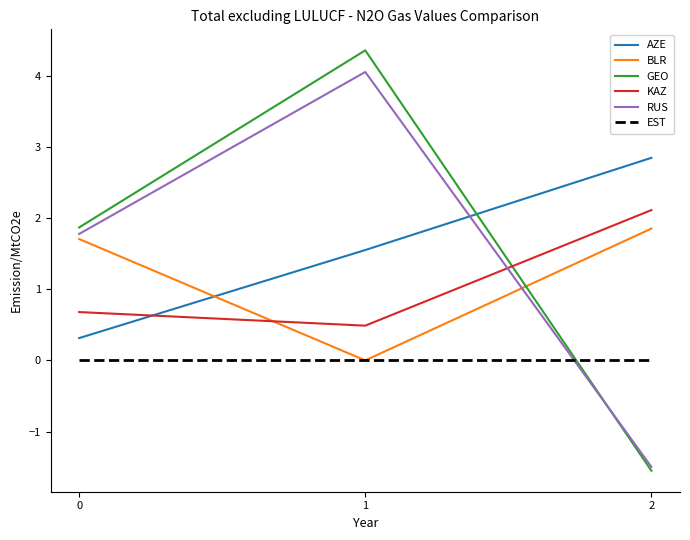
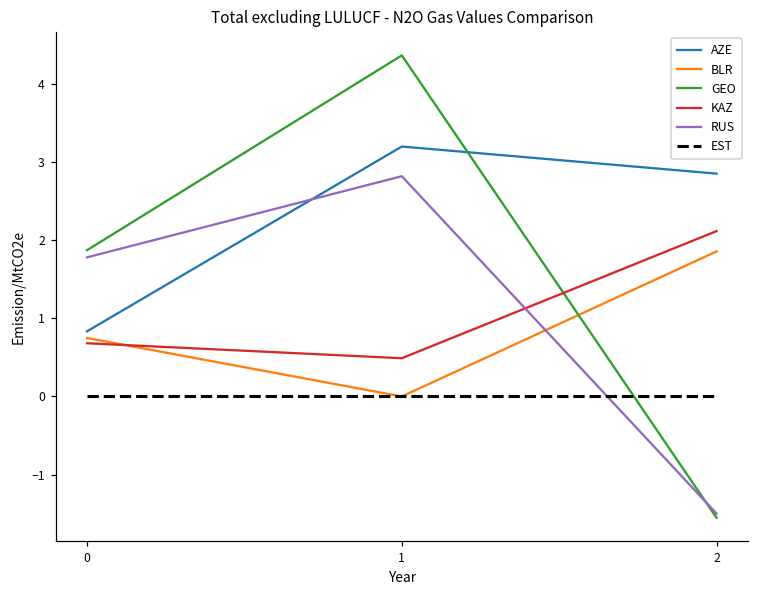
  {
    "AZE": {
-     "0": 0.3,
-     "1": 1.6,
+     "0": 0.8,
+     "1": 3.2,
      "2": 2.8
    },
    "BLR": {
-     "0": 1.7,
+     "0": 0.7,
      "2": 1.9
    },
    "GEO": {
      "0": 1.9,
      "1": 4.4,
      "2": -1.6
    },
    "KAZ": {
      "0": 0.7,
      "1": 0.5,
      "2": 2.1
    },
    "RUS": {
      "0": 1.8,
-     "1": 4.1,
+     "1": 2.8,
      "2": -1.5
    },
    "EST": {
      "0": 0.0,
      "2": 0.0
    }
  }
